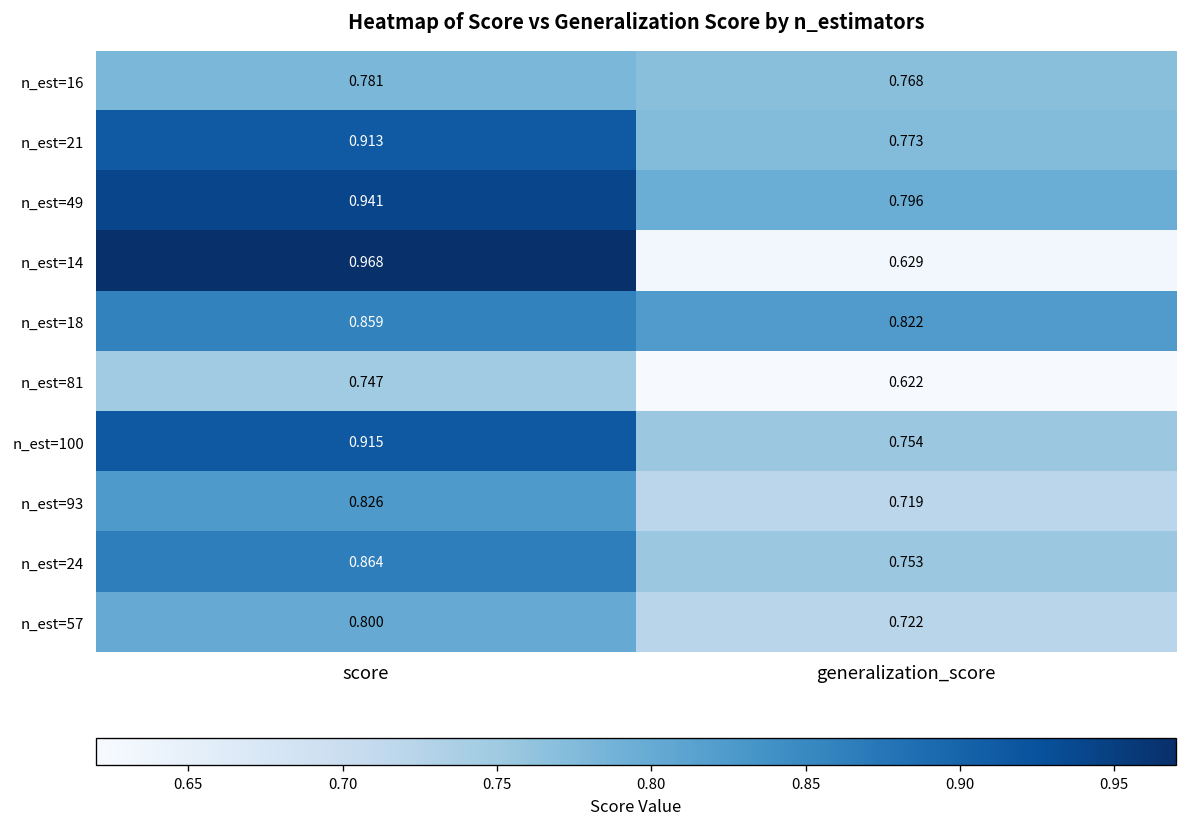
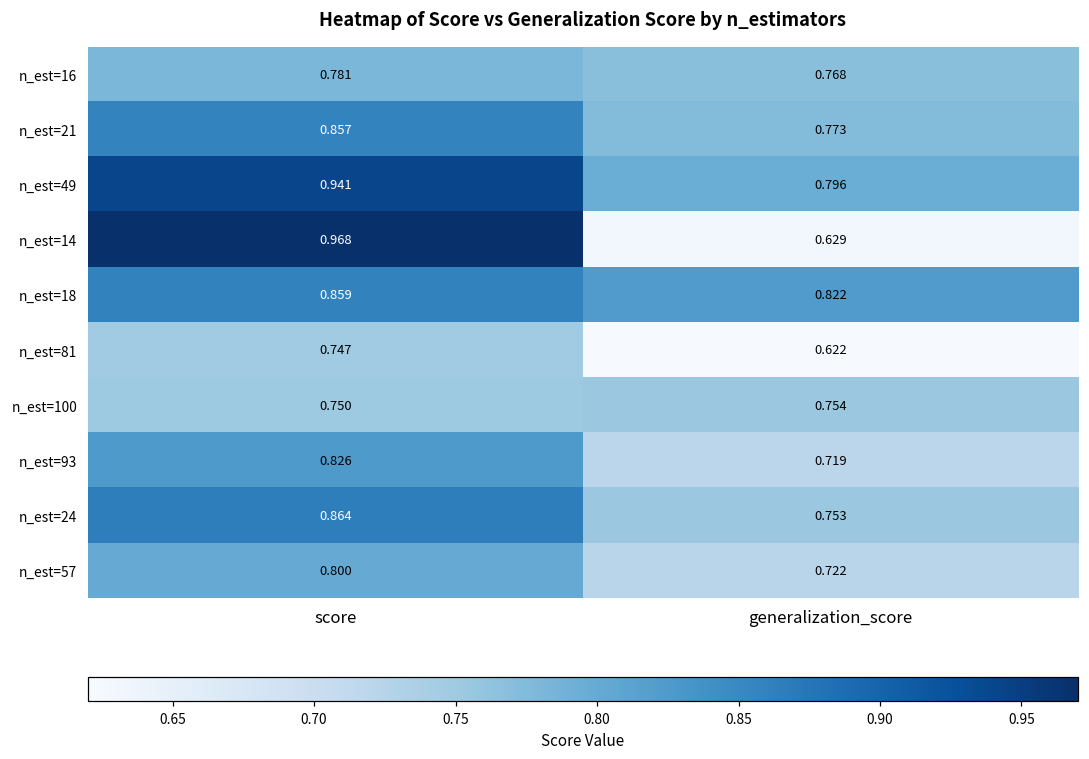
  {
    "n_est=16": {
      "score": 0.781,
      "generalization_score": 0.768
    },
    "n_est=21": {
-     "score": 0.913,
+     "score": 0.857,
      "generalization_score": 0.773
    },
    "n_est=49": {
      "score": 0.941,
      "generalization_score": 0.796
    },
    "n_est=14": {
      "score": 0.968,
      "generalization_score": 0.629
    },
    "n_est=18": {
      "score": 0.859,
      "generalization_score": 0.822
    },
    "n_est=81": {
      "score": 0.747,
      "generalization_score": 0.622
    },
    "n_est=100": {
-     "score": 0.915,
+     "score": 0.750,
      "generalization_score": 0.754
    },
    "n_est=93": {
      "score": 0.826,
      "generalization_score": 0.719
    },
    "n_est=24": {
      "score": 0.864,
      "generalization_score": 0.753
    },
    "n_est=57": {
      "score": 0.800,
      "generalization_score": 0.722
    }
  }
